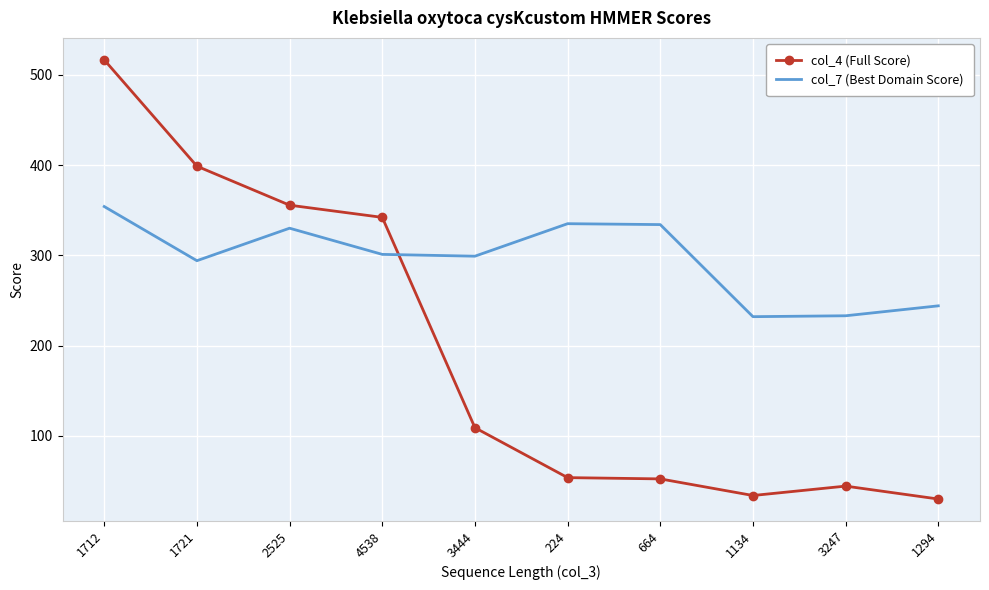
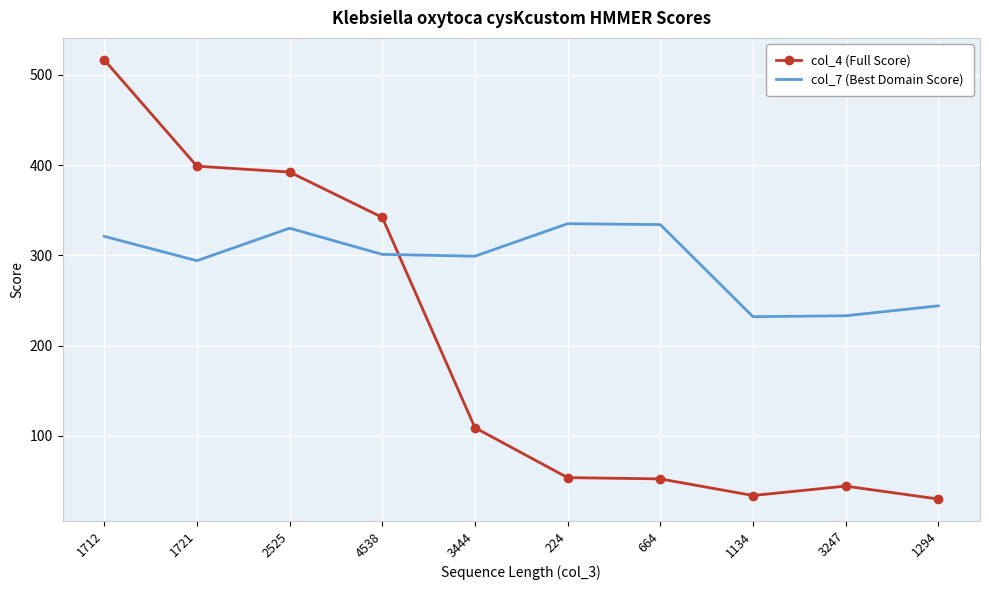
  {
    "col_4 (Full Score)": {
      "1712": 520,
      "1721": 400,
-     "2525": 360,
+     "2525": 390,
      "4538": 340,
      "3444": 110,
      "224": 50,
      "664": 50,
      "1134": 30,
      "3247": 40,
      "1294": 30
    },
    "col_7 (Best Domain Score)": {
-     "1712": 350,
+     "1712": 320,
      "1721": 290,
      "2525": 330,
      "4538": 300,
      "3444": 300,
      "224": 340,
      "664": 330,
      "1134": 230,
      "3247": 230,
      "1294": 240
    }
  }
